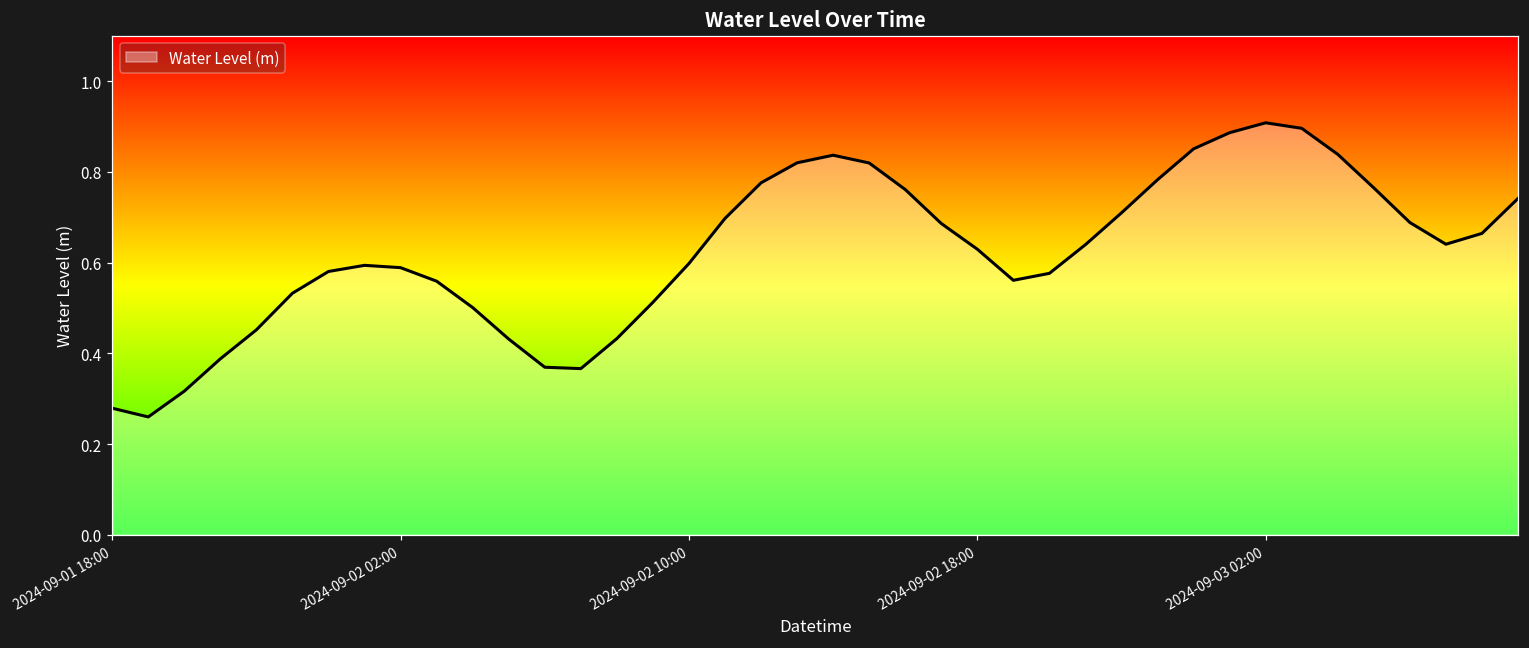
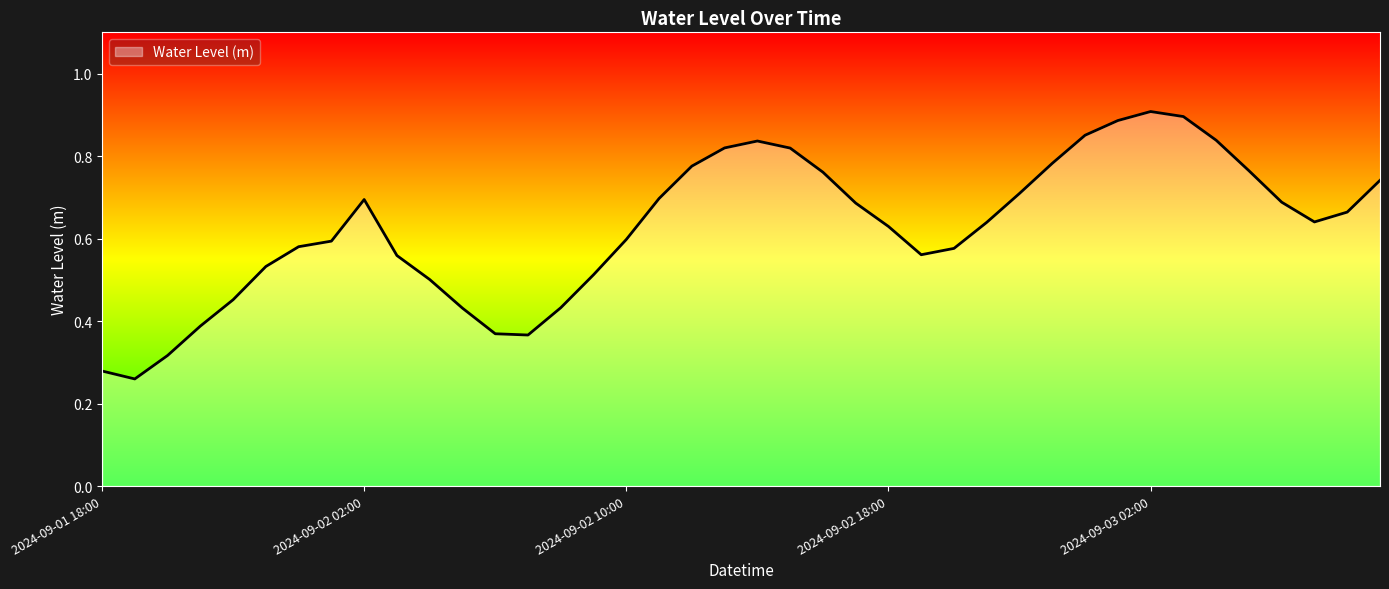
  {
    "2024-09-01 18:00": 0.28,
-   "2024-09-02 02:00": 0.59,
+   "2024-09-02 02:00": 0.69,
    "2024-09-02 10:00": 0.60,
    "2024-09-02 18:00": 0.63,
    "2024-09-03 02:00": 0.91
  }
